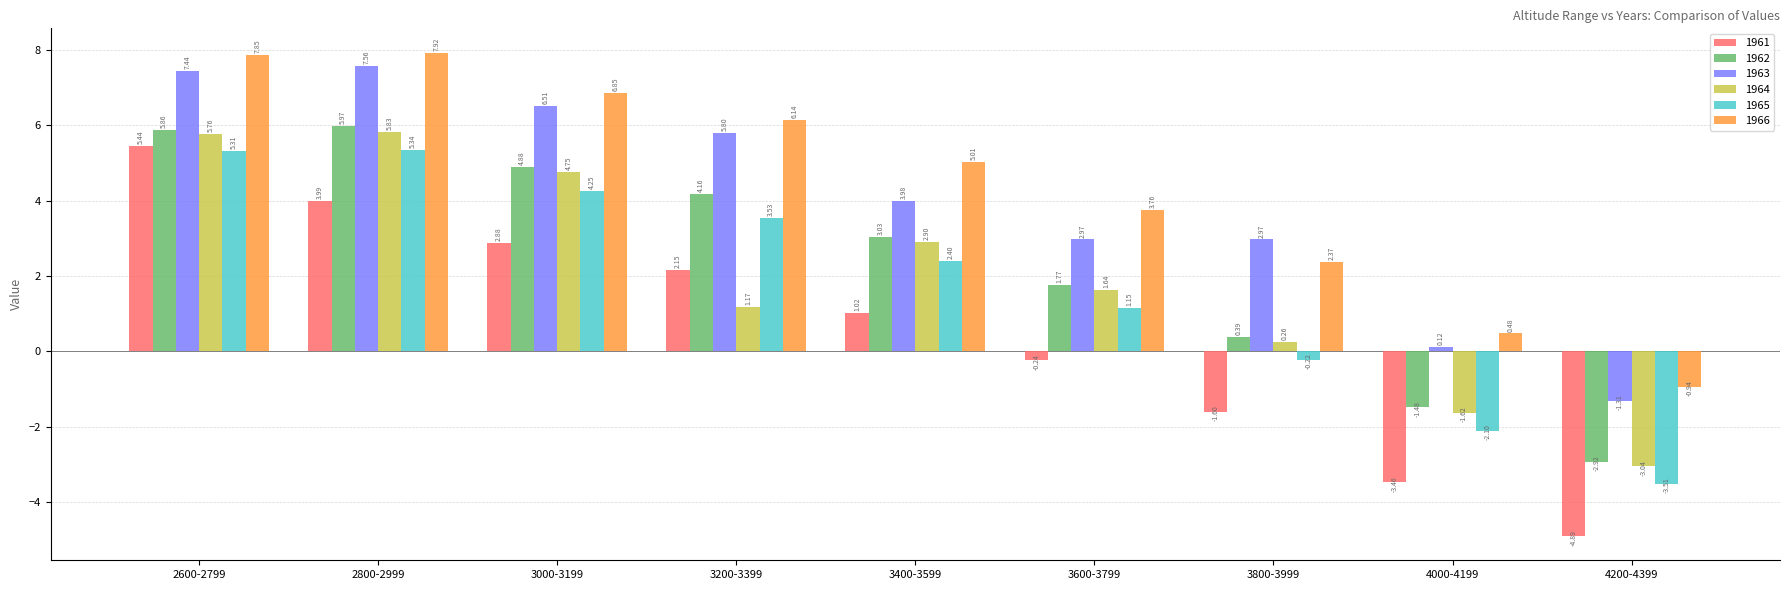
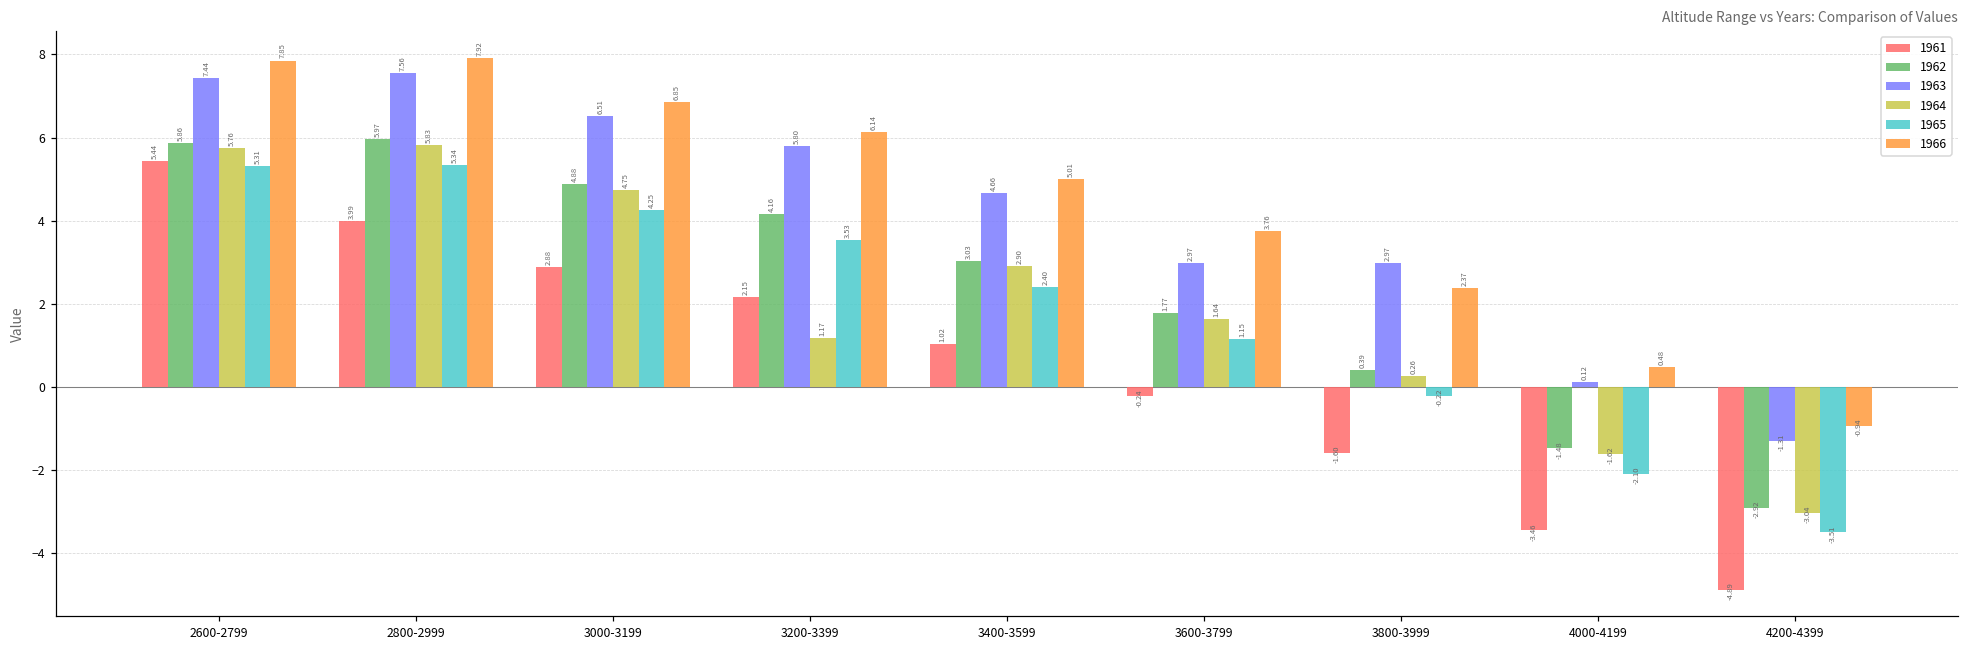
  {
    "1961": {
      "2600-2799": 5.44,
      "2800-2999": 3.99,
      "3000-3199": 2.88,
      "3200-3399": 2.15,
      "3400-3599": 1.02,
      "3600-3799": -0.24,
      "3800-3999": -1.60,
      "4000-4199": -3.46,
      "4200-4399": -4.89
    },
    "1962": {
      "2600-2799": 5.86,
      "2800-2999": 5.97,
      "3000-3199": 4.88,
      "3200-3399": 4.16,
      "3400-3599": 3.03,
      "3600-3799": 1.77,
      "3800-3999": 0.39,
      "4000-4199": -1.48,
      "4200-4399": -2.92
    },
    "1963": {
      "2600-2799": 7.44,
      "2800-2999": 7.56,
      "3000-3199": 6.51,
      "3200-3399": 5.80,
-     "3400-3599": 3.98,
+     "3400-3599": 4.66,
      "3600-3799": 2.97,
      "3800-3999": 2.97,
      "4000-4199": 0.12,
      "4200-4399": -1.31
    },
    "1964": {
      "2600-2799": 5.76,
      "2800-2999": 5.83,
      "3000-3199": 4.75,
      "3200-3399": 1.17,
      "3400-3599": 2.90,
      "3600-3799": 1.64,
      "3800-3999": 0.26,
      "4000-4199": -1.62,
      "4200-4399": -3.04
    },
    "1965": {
      "2600-2799": 5.31,
      "2800-2999": 5.34,
      "3000-3199": 4.25,
      "3200-3399": 3.53,
      "3400-3599": 2.40,
      "3600-3799": 1.15,
      "3800-3999": -0.22,
      "4000-4199": -2.10,
      "4200-4399": -3.51
    },
    "1966": {
      "2600-2799": 7.85,
      "2800-2999": 7.92,
      "3000-3199": 6.85,
      "3200-3399": 6.14,
      "3400-3599": 5.01,
      "3600-3799": 3.76,
      "3800-3999": 2.37,
      "4000-4199": 0.48,
      "4200-4399": -0.94
    }
  }
